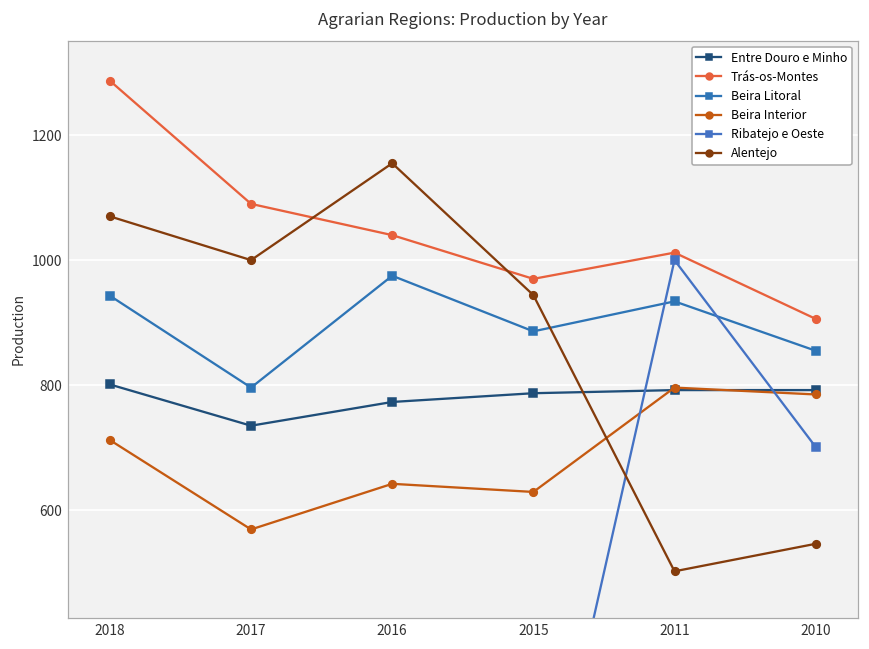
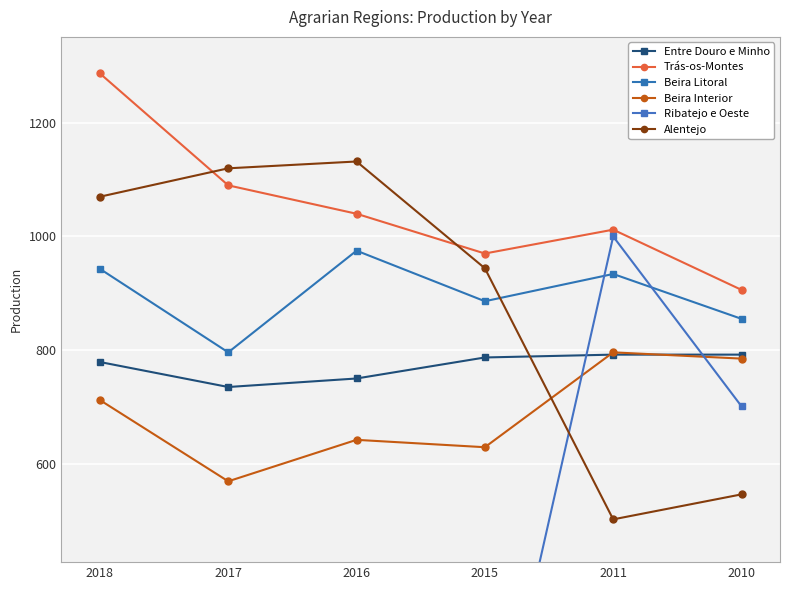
  {
    "Entre Douro e Minho": {
-     "2018": 800,
+     "2018": 780,
      "2017": 740,
-     "2016": 770,
+     "2016": 750,
      "2015": 790,
      "2010": 790
    },
    "Alentejo": {
      "2018": 1070,
-     "2017": 1000,
-     "2016": 1160,
+     "2017": 1120,
+     "2016": 1130,
      "2015": 940,
      "2011": 500,
      "2010": 550
    }
  }
